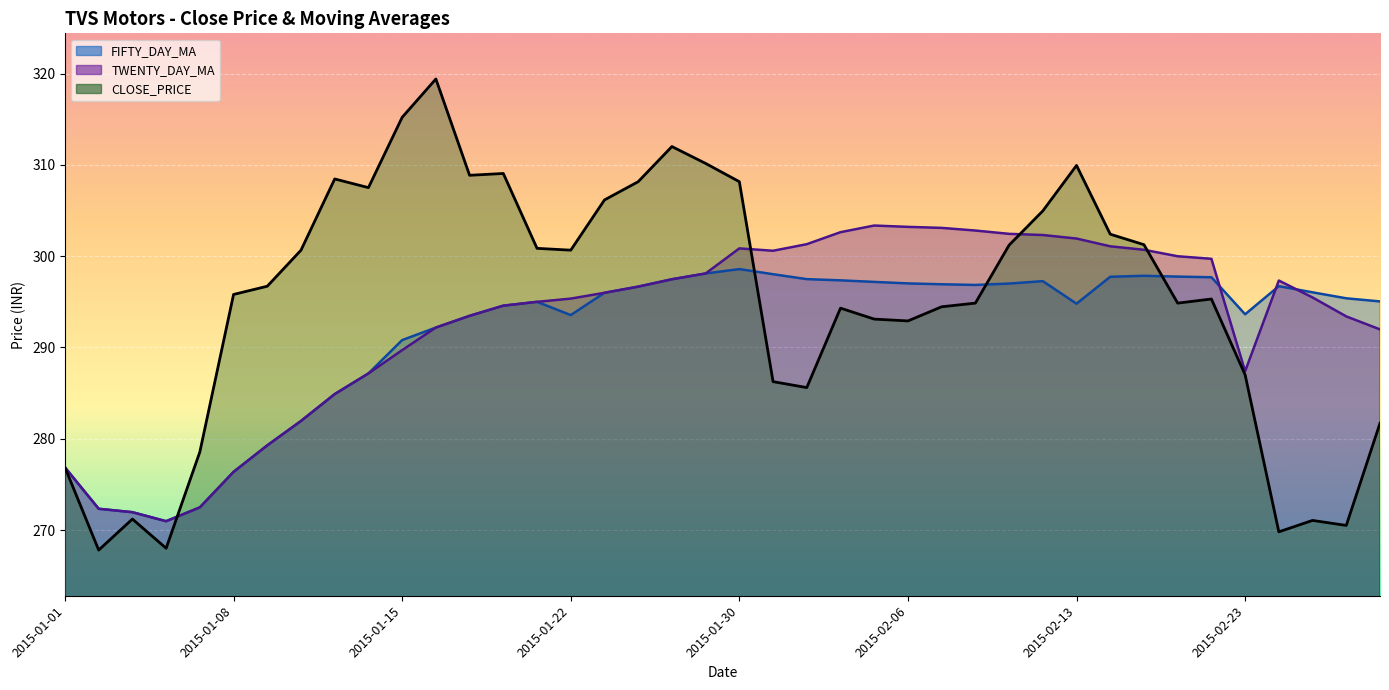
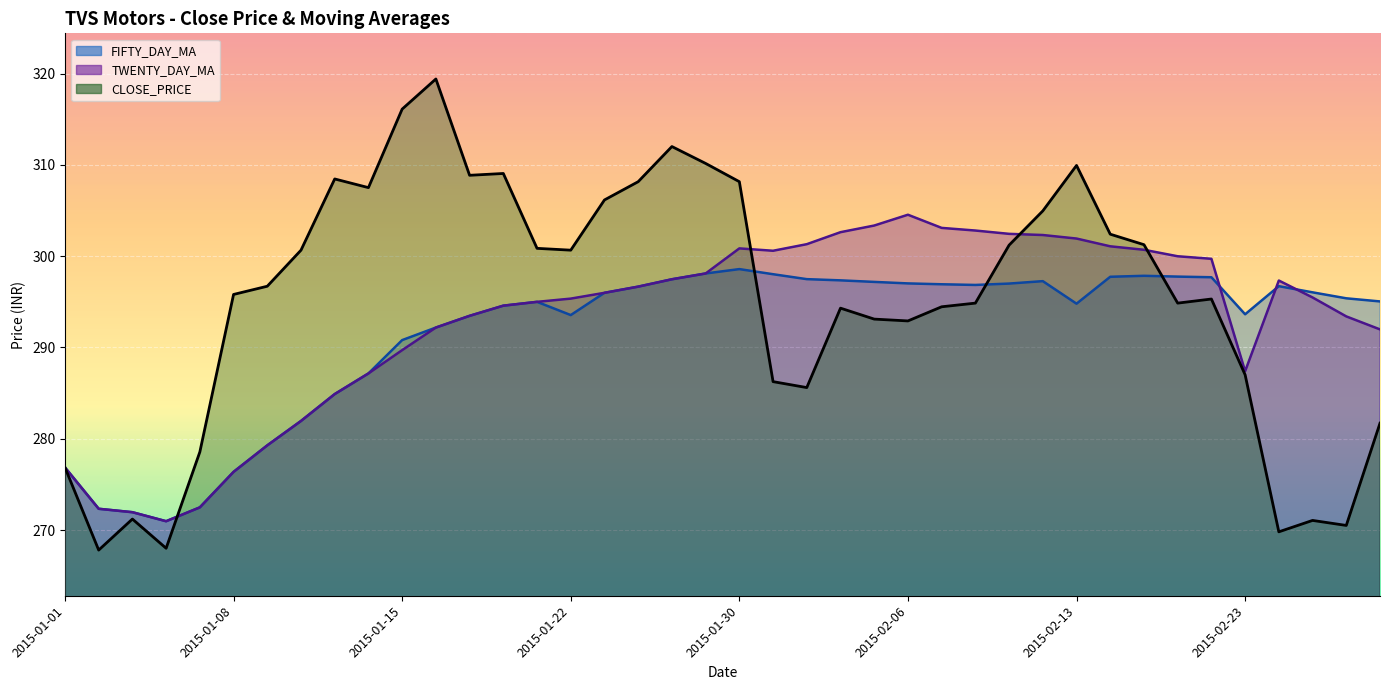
  {
    "FIFTY_DAY_MA": {
      "2015-01-15": 291,
      "2015-01-22": 294,
      "2015-01-30": 299,
      "2015-02-06": 297,
      "2015-02-13": 295,
      "2015-02-23": 294
    },
    "TWENTY_DAY_MA": {
      "2015-01-15": 290,
      "2015-01-22": 295,
      "2015-01-30": 301,
-     "2015-02-06": 303,
+     "2015-02-06": 305,
      "2015-02-13": 302,
      "2015-02-23": 287
    },
    "CLOSE_PRICE": {
      "2015-01-08": 296,
-     "2015-01-15": 315,
+     "2015-01-15": 316,
      "2015-01-22": 301,
      "2015-01-30": 308,
      "2015-02-06": 293,
      "2015-02-13": 310,
      "2015-02-23": 287
    }
  }
